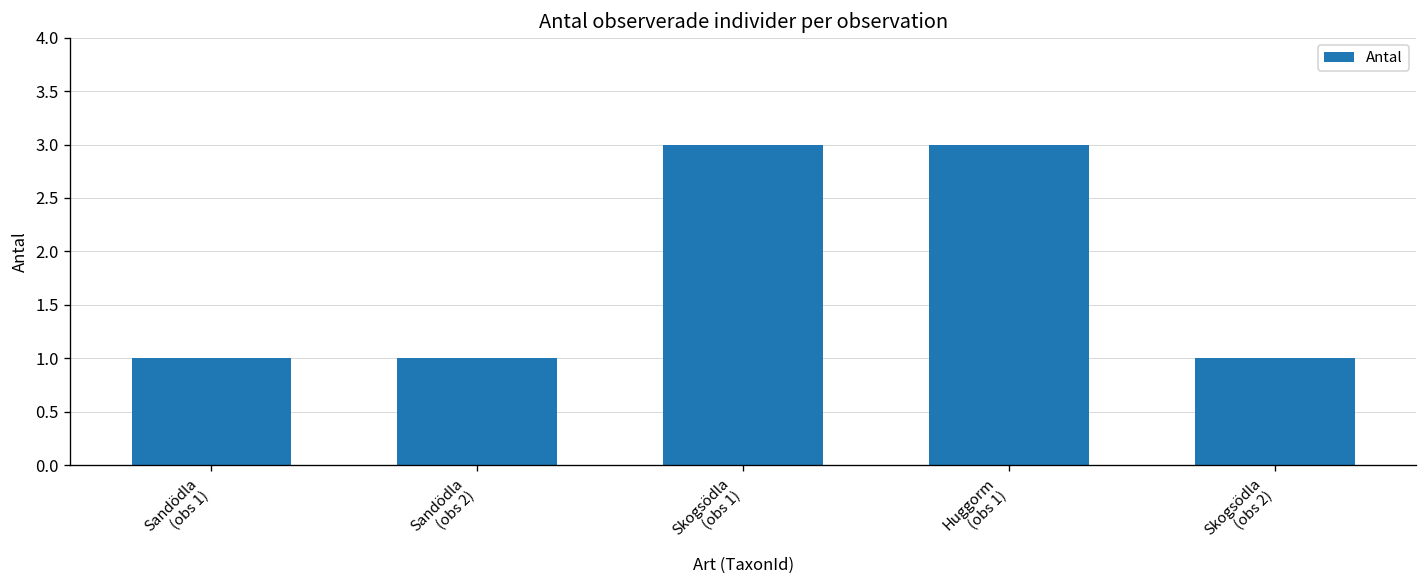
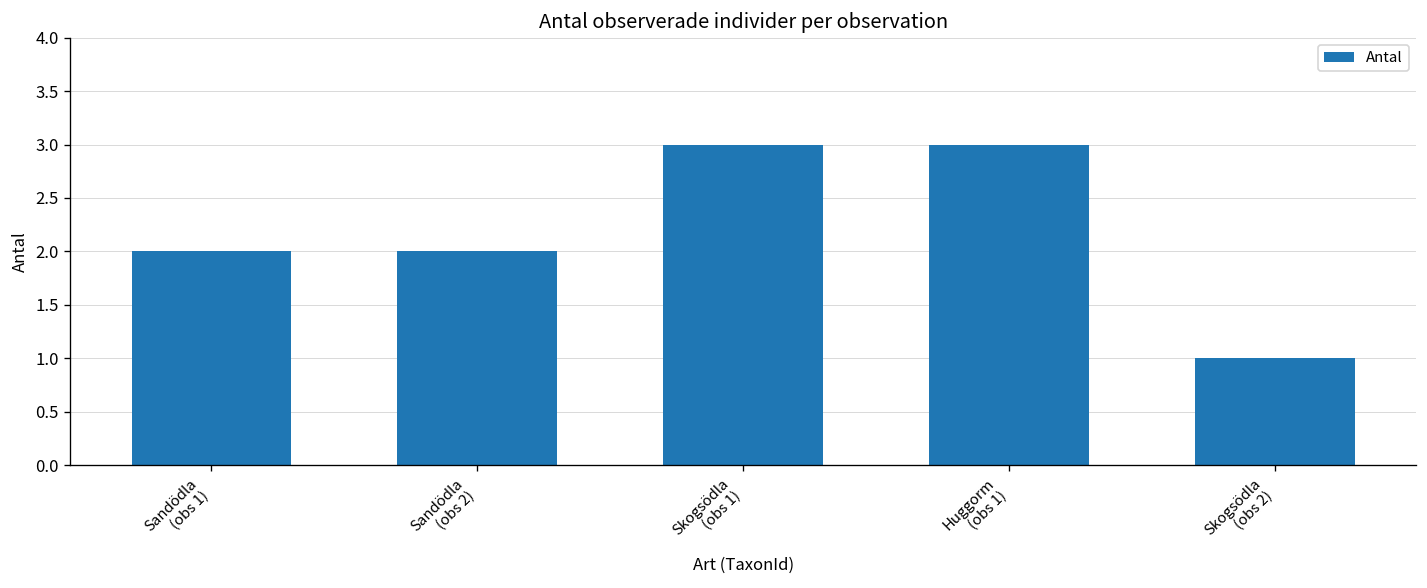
  {
-   "Sandödla (obs 1)": 1,
-   "Sandödla (obs 2)": 1,
+   "Sandödla (obs 1)": 2,
+   "Sandödla (obs 2)": 2,
    "Skogsödla (obs 1)": 3,
    "Huggorm (obs 1)": 3,
    "Skogsödla (obs 2)": 1
  }
